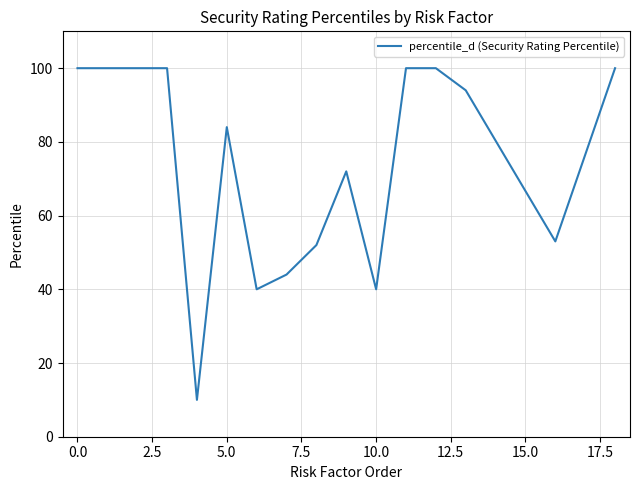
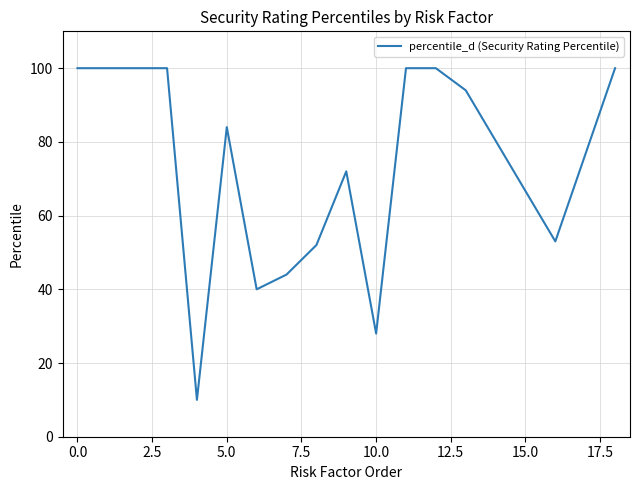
  {
    "0.0": 100,
    "5.0": 84,
-   "10.0": 40
+   "10.0": 28
  }
